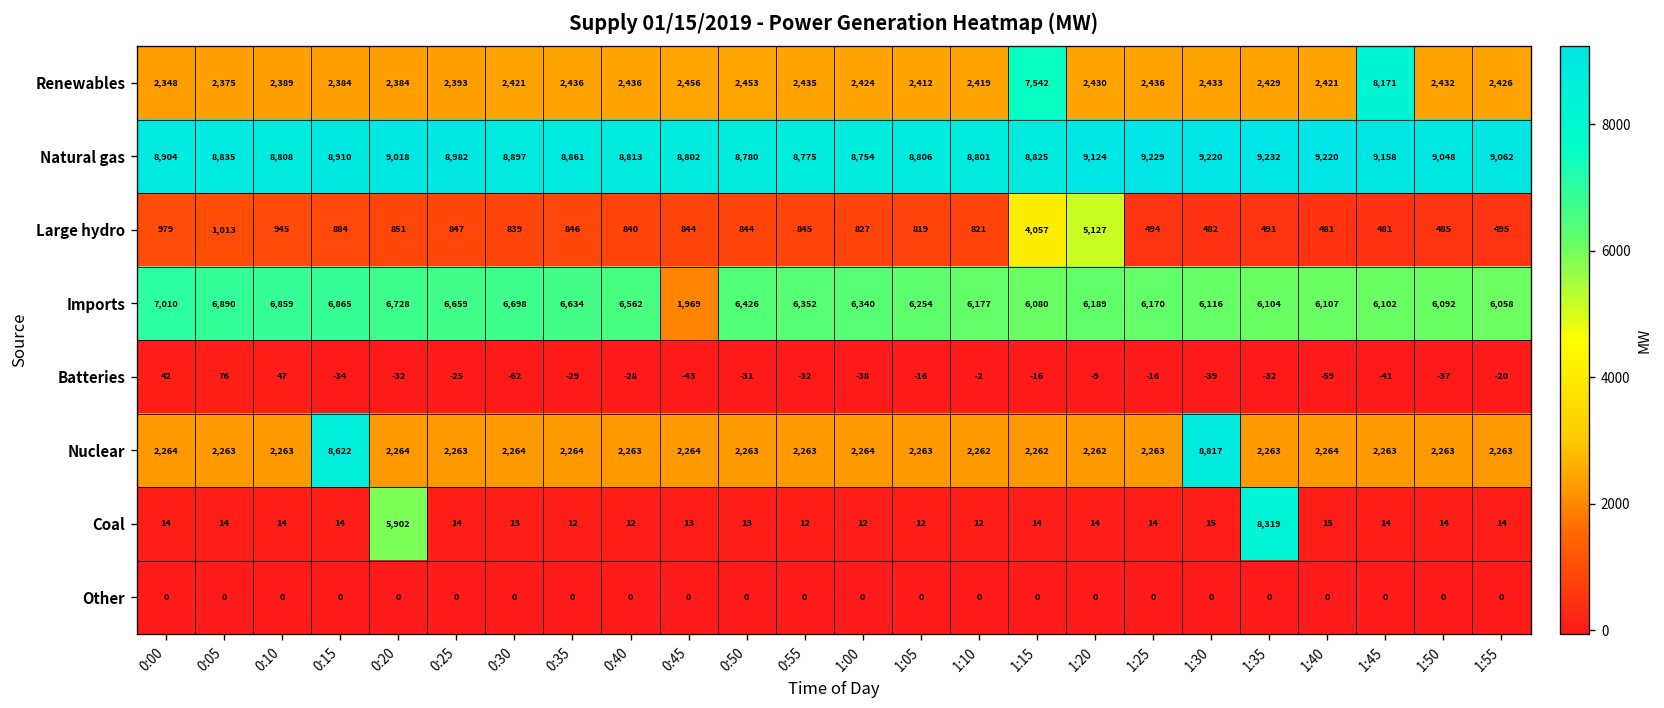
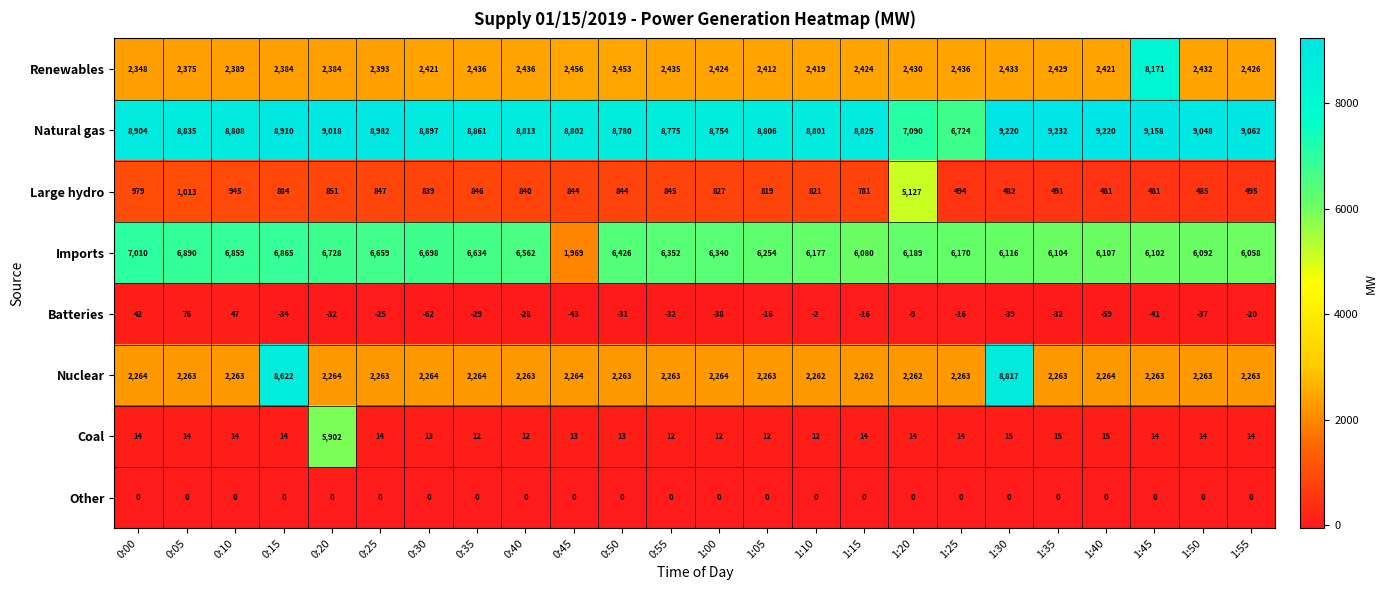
  {
    "Renewables": {
      "0:00": "2,348",
      "0:05": "2,375",
      "0:10": "2,389",
      "0:15": "2,384",
      "0:20": "2,384",
      "0:25": "2,393",
      "0:30": "2,421",
      "0:35": "2,436",
      "0:40": "2,436",
      "0:45": "2,456",
      "0:50": "2,453",
      "0:55": "2,435",
      "1:00": "2,424",
      "1:05": "2,412",
      "1:10": "2,419",
-     "1:15": "7,542",
+     "1:15": "2,424",
      "1:20": "2,430",
      "1:25": "2,436",
      "1:30": "2,433",
      "1:35": "2,429",
      "1:40": "2,421",
      "1:45": "8,171",
      "1:50": "2,432",
      "1:55": "2,426"
    },
    "Natural gas": {
      "0:00": "8,904",
      "0:05": "8,835",
      "0:10": "8,808",
      "0:15": "8,910",
      "0:20": "9,018",
      "0:25": "8,982",
      "0:30": "8,897",
      "0:35": "8,861",
      "0:40": "8,813",
      "0:45": "8,802",
      "0:50": "8,780",
      "0:55": "8,775",
      "1:00": "8,754",
      "1:05": "8,806",
      "1:10": "8,801",
      "1:15": "8,825",
-     "1:20": "9,124",
-     "1:25": "9,229",
+     "1:20": "7,090",
+     "1:25": "6,724",
      "1:30": "9,220",
      "1:35": "9,232",
      "1:40": "9,220",
      "1:45": "9,158",
      "1:50": "9,048",
      "1:55": "9,062"
    },
    "Large hydro": {
      "0:00": "979",
      "0:05": "1,013",
      "0:10": "945",
      "0:15": "884",
      "0:20": "851",
      "0:25": "847",
      "0:30": "839",
      "0:35": "846",
      "0:40": "840",
      "0:45": "844",
      "0:50": "844",
      "0:55": "845",
      "1:00": "827",
      "1:05": "819",
      "1:10": "821",
-     "1:15": "4,057",
+     "1:15": "781",
      "1:20": "5,127",
      "1:25": "494",
      "1:30": "482",
      "1:35": "491",
      "1:40": "481",
      "1:45": "481",
      "1:50": "485",
      "1:55": "495"
    },
    "Imports": {
      "0:00": "7,010",
      "0:05": "6,890",
      "0:10": "6,859",
      "0:15": "6,865",
      "0:20": "6,728",
      "0:25": "6,659",
      "0:30": "6,698",
      "0:35": "6,634",
      "0:40": "6,562",
      "0:45": "1,969",
      "0:50": "6,426",
      "0:55": "6,352",
      "1:00": "6,340",
      "1:05": "6,254",
      "1:10": "6,177",
      "1:15": "6,080",
      "1:20": "6,189",
      "1:25": "6,170",
      "1:30": "6,116",
      "1:35": "6,104",
      "1:40": "6,107",
      "1:45": "6,102",
      "1:50": "6,092",
      "1:55": "6,058"
    },
    "Batteries": {
      "0:00": "42",
      "0:05": "76",
      "0:10": "47",
      "0:15": "-34",
      "0:20": "-32",
      "0:25": "-25",
      "0:30": "-62",
      "0:35": "-29",
      "0:40": "-28",
      "0:45": "-43",
      "0:50": "-31",
      "0:55": "-32",
      "1:00": "-38",
      "1:05": "-16",
      "1:10": "-2",
      "1:15": "-16",
      "1:20": "-9",
      "1:25": "-16",
      "1:30": "-39",
      "1:35": "-32",
      "1:40": "-59",
      "1:45": "-41",
      "1:50": "-37",
      "1:55": "-20"
    },
    "Nuclear": {
      "0:00": "2,264",
      "0:05": "2,263",
      "0:10": "2,263",
      "0:15": "8,622",
      "0:20": "2,264",
      "0:25": "2,263",
      "0:30": "2,264",
      "0:35": "2,264",
      "0:40": "2,263",
      "0:45": "2,264",
      "0:50": "2,263",
      "0:55": "2,263",
      "1:00": "2,264",
      "1:05": "2,263",
      "1:10": "2,262",
      "1:15": "2,262",
      "1:20": "2,262",
      "1:25": "2,263",
      "1:30": "8,817",
      "1:35": "2,263",
      "1:40": "2,264",
      "1:45": "2,263",
      "1:50": "2,263",
      "1:55": "2,263"
    },
    "Coal": {
      "0:00": "14",
      "0:05": "14",
      "0:10": "14",
      "0:15": "14",
      "0:20": "5,902",
      "0:25": "14",
      "0:30": "13",
      "0:35": "12",
      "0:40": "12",
      "0:45": "13",
      "0:50": "13",
      "0:55": "12",
      "1:00": "12",
      "1:05": "12",
      "1:10": "12",
      "1:15": "14",
      "1:20": "14",
      "1:25": "14",
      "1:30": "15",
-     "1:35": "8,319",
+     "1:35": "15",
      "1:40": "15",
      "1:45": "14",
      "1:50": "14",
      "1:55": "14"
    },
    "Other": {
      "0:00": "0",
      "0:05": "0",
      "0:10": "0",
      "0:15": "0",
      "0:20": "0",
      "0:25": "0",
      "0:30": "0",
      "0:35": "0",
      "0:40": "0",
      "0:45": "0",
      "0:50": "0",
      "0:55": "0",
      "1:00": "0",
      "1:05": "0",
      "1:10": "0",
      "1:15": "0",
      "1:20": "0",
      "1:25": "0",
      "1:30": "0",
      "1:35": "0",
      "1:40": "0",
      "1:45": "0",
      "1:50": "0",
      "1:55": "0"
    }
  }
